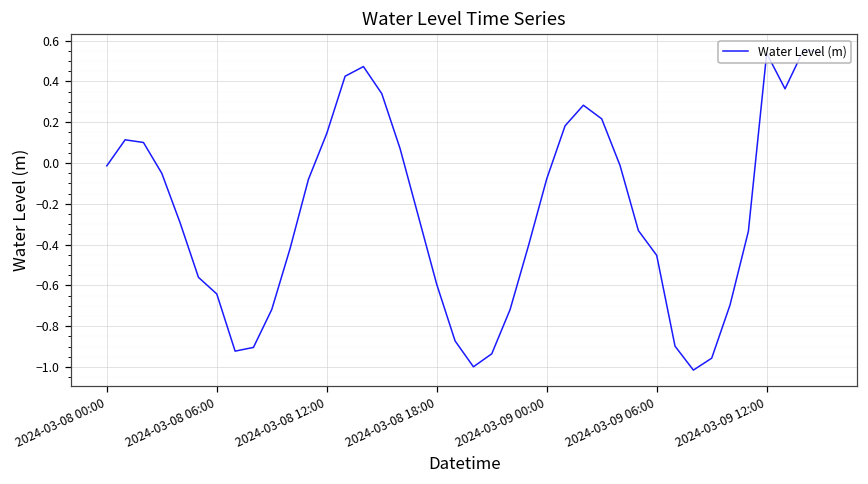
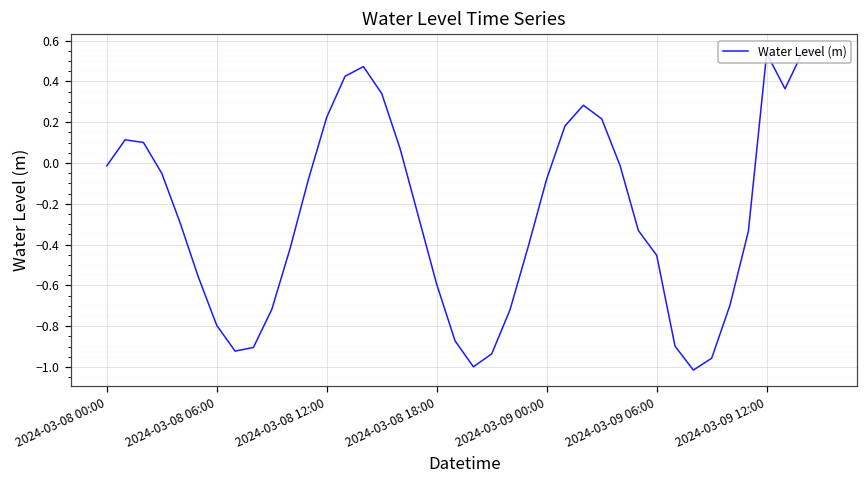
  {
    "2024-03-08 00:00": -0.01,
-   "2024-03-08 06:00": -0.64,
-   "2024-03-08 12:00": 0.14,
+   "2024-03-08 06:00": -0.80,
+   "2024-03-08 12:00": 0.23,
    "2024-03-08 18:00": -0.60,
    "2024-03-09 00:00": -0.08,
    "2024-03-09 06:00": -0.45
  }
